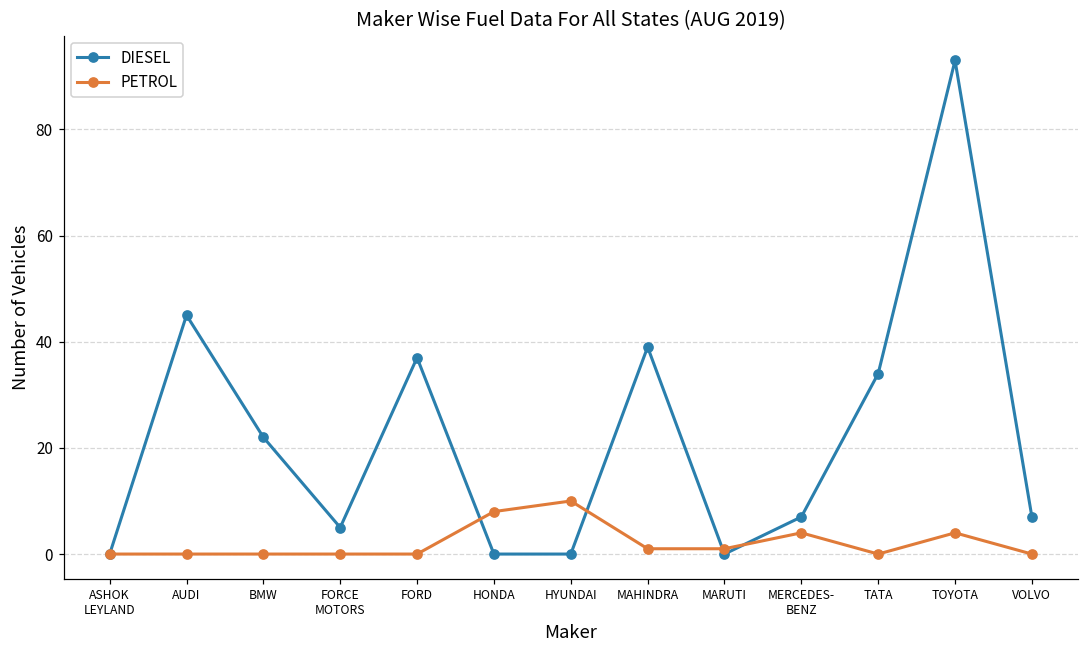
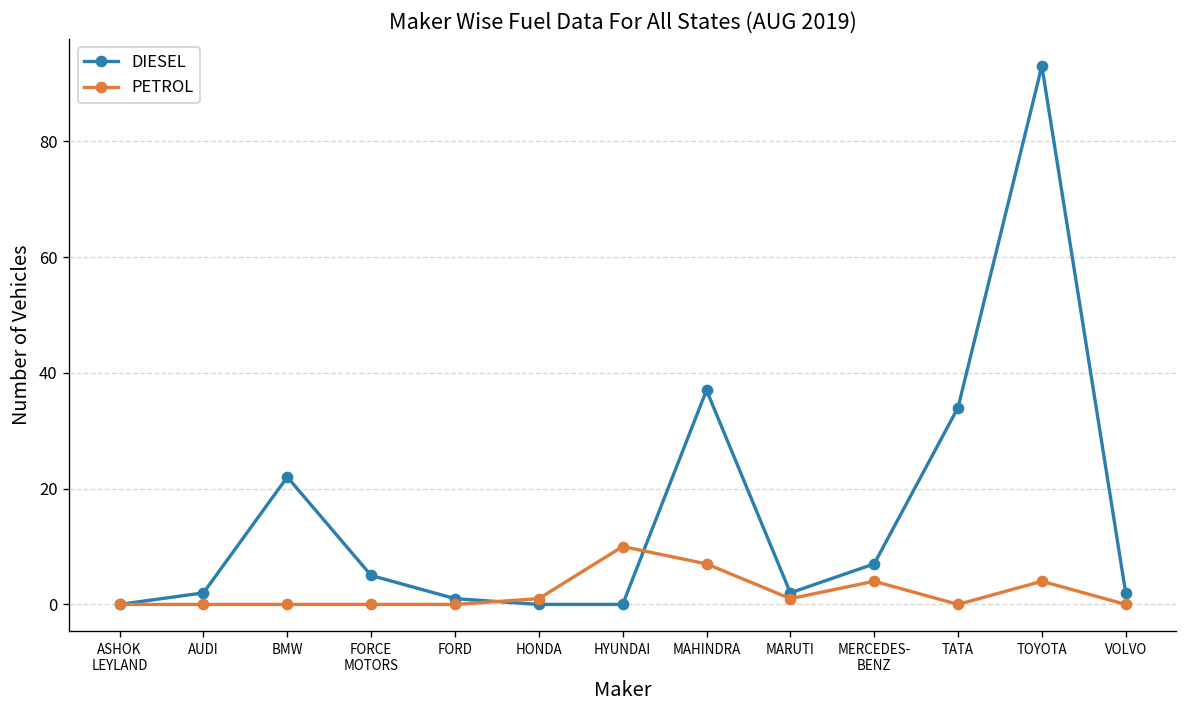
  {
    "DIESEL": {
-     "AUDI": 45,
+     "AUDI": 2,
      "BMW": 22,
      "FORCE MOTORS": 5,
-     "FORD": 37,
+     "FORD": 1,
      "HONDA": 0,
      "HYUNDAI": 0,
-     "MAHINDRA": 39,
-     "MARUTI": 0,
+     "MAHINDRA": 37,
+     "MARUTI": 2,
      "MERCEDES- BENZ": 7,
      "TATA": 34,
      "TOYOTA": 93,
-     "VOLVO": 7
+     "VOLVO": 2
    },
    "PETROL": {
      "AUDI": 0,
      "BMW": 0,
      "FORCE MOTORS": 0,
      "FORD": 0,
-     "HONDA": 8,
+     "HONDA": 1,
      "HYUNDAI": 10,
-     "MAHINDRA": 1,
+     "MAHINDRA": 7,
      "MARUTI": 1,
      "MERCEDES- BENZ": 4,
      "TATA": 0,
      "TOYOTA": 4,
      "VOLVO": 0
    }
  }
